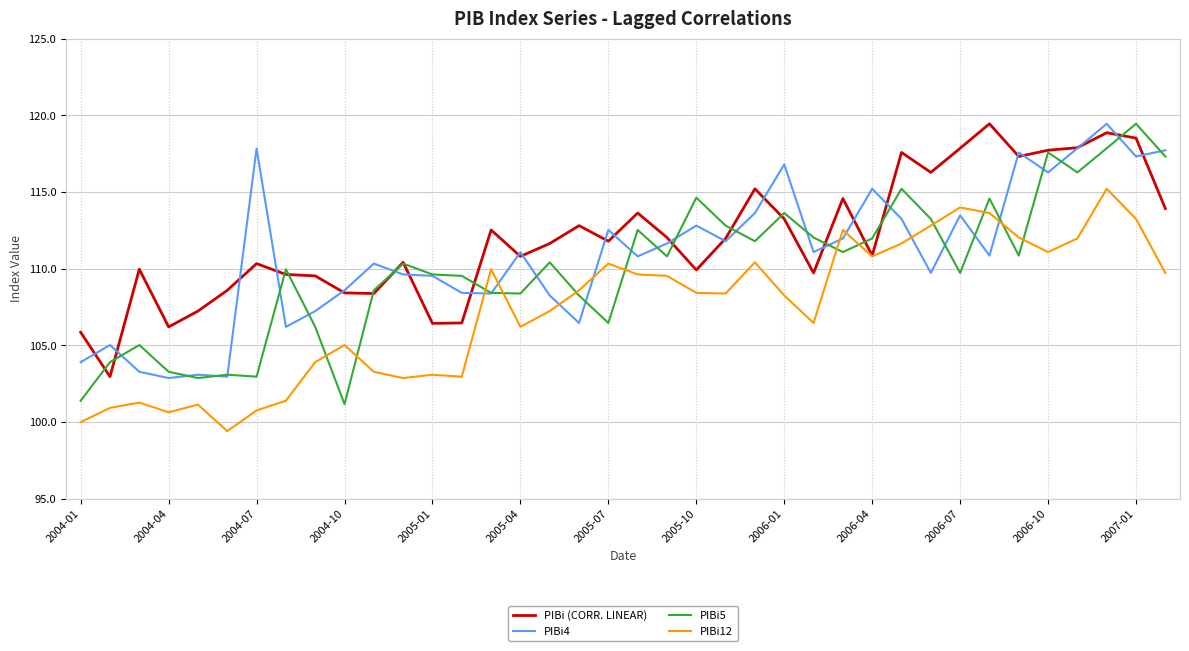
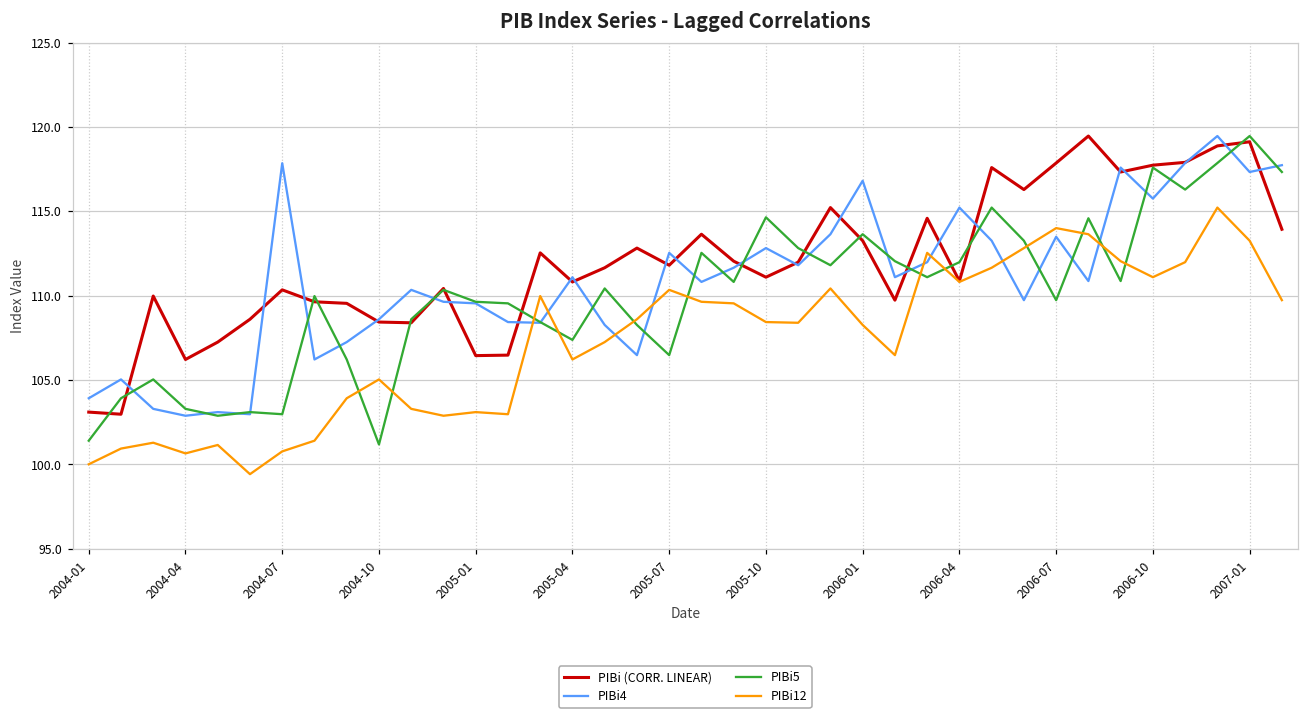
  {
    "PIBi (CORR. LINEAR)": {
-     "2004-01": 105.9,
+     "2004-01": 103.1,
      "2004-04": 106.2,
      "2004-07": 110.3,
      "2005-01": 106.4,
      "2005-04": 110.8,
      "2005-07": 111.8,
-     "2005-10": 109.9,
+     "2005-10": 111.1,
      "2006-01": 113.3,
      "2006-07": 117.9,
-     "2007-01": 118.5
+     "2007-01": 119.1
    },
    "PIBi4": {
      "2004-01": 103.9,
      "2004-04": 102.9,
      "2004-07": 117.8,
      "2005-04": 111.1,
      "2005-07": 112.5,
      "2005-10": 112.8,
      "2006-01": 116.8,
      "2006-04": 115.2,
      "2006-07": 113.5,
-     "2006-10": 116.3,
+     "2006-10": 115.7,
      "2007-01": 117.3
    },
    "PIBi5": {
      "2004-01": 101.4,
      "2004-04": 103.3,
      "2004-07": 103.0,
      "2004-10": 101.2,
-     "2005-04": 108.4,
+     "2005-04": 107.4,
      "2005-07": 106.5,
      "2005-10": 114.6,
      "2006-01": 113.6,
      "2006-04": 112.0,
      "2006-07": 109.7,
      "2007-01": 119.5
    },
    "PIBi12": {
      "2004-01": 100.0,
      "2004-04": 100.6,
      "2004-07": 100.8,
      "2004-10": 105.0,
      "2005-01": 103.1,
      "2005-04": 106.2,
      "2005-07": 110.3,
      "2005-10": 108.4,
      "2006-01": 108.3,
      "2006-07": 114.0,
      "2006-10": 111.1,
      "2007-01": 113.3
    }
  }
